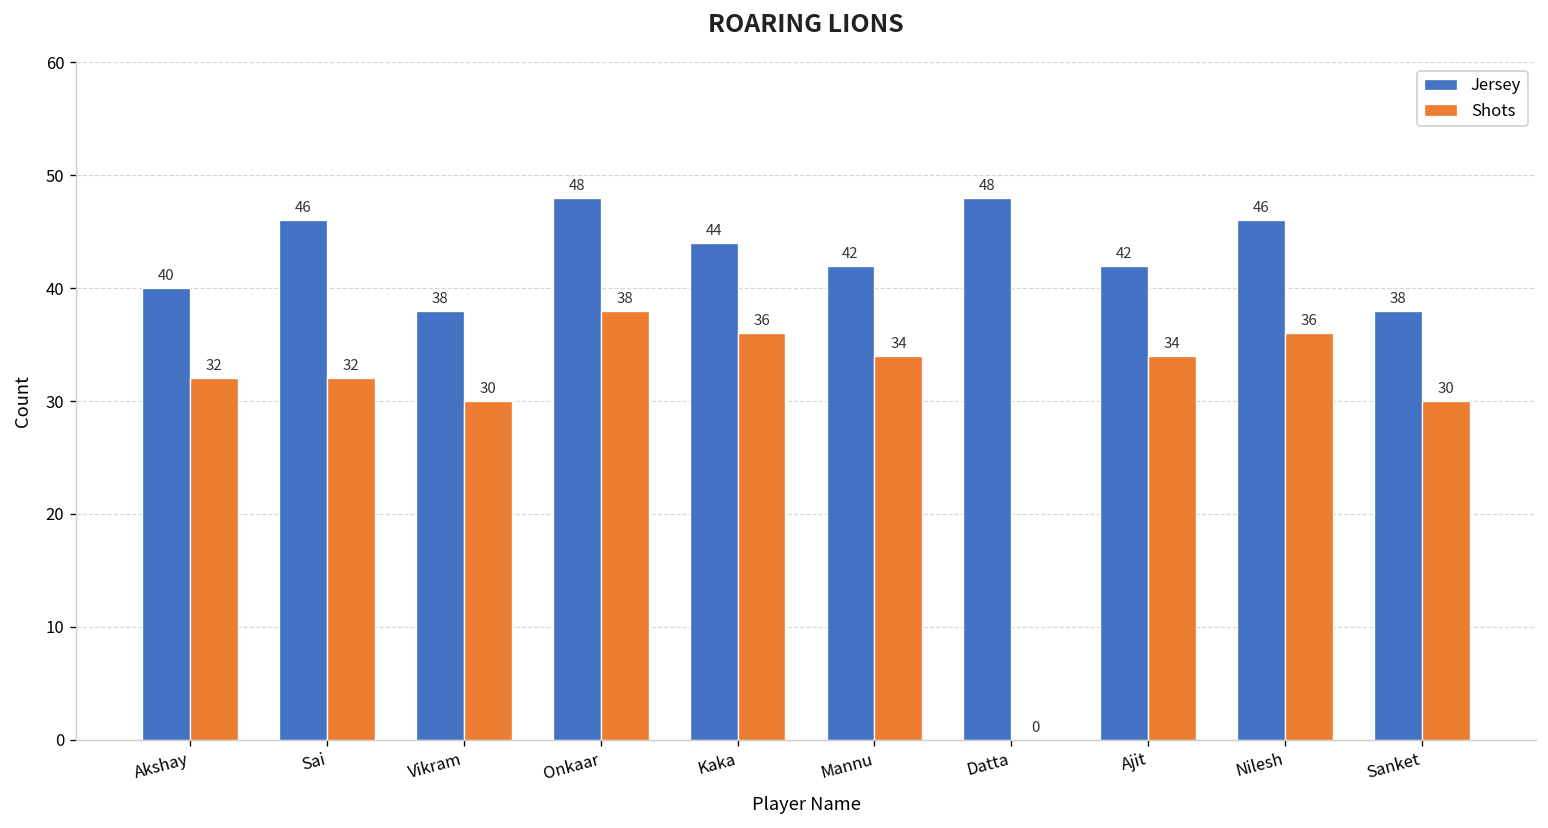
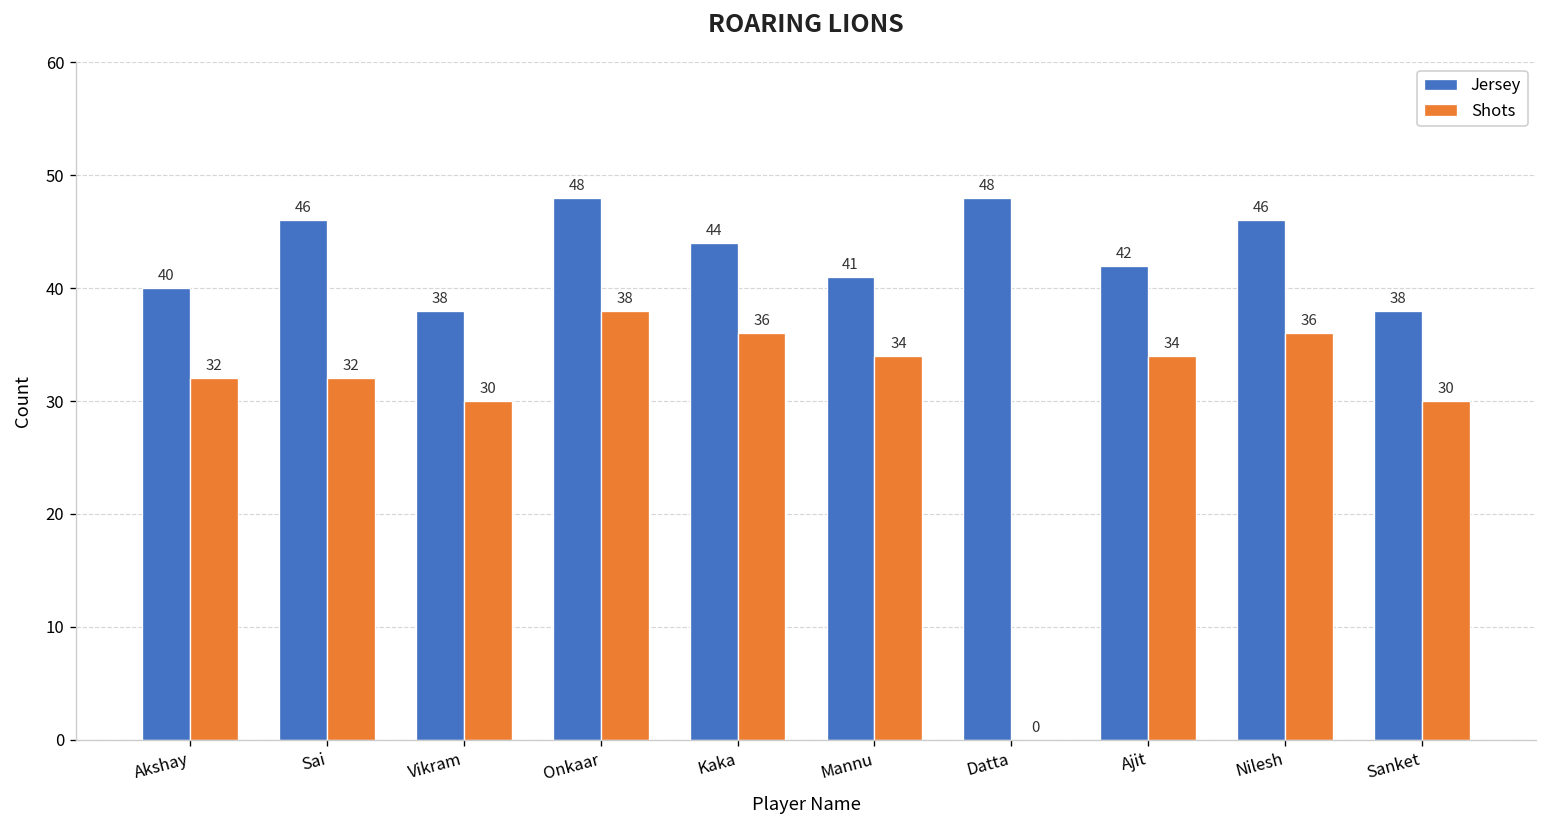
  {
    "Jersey": {
      "Akshay": 40,
      "Sai": 46,
      "Vikram": 38,
      "Onkaar": 48,
      "Kaka": 44,
-     "Mannu": 42,
+     "Mannu": 41,
      "Datta": 48,
      "Ajit": 42,
      "Nilesh": 46,
      "Sanket": 38
    },
    "Shots": {
      "Akshay": 32,
      "Sai": 32,
      "Vikram": 30,
      "Onkaar": 38,
      "Kaka": 36,
      "Mannu": 34,
      "Datta": 0,
      "Ajit": 34,
      "Nilesh": 36,
      "Sanket": 30
    }
  }
